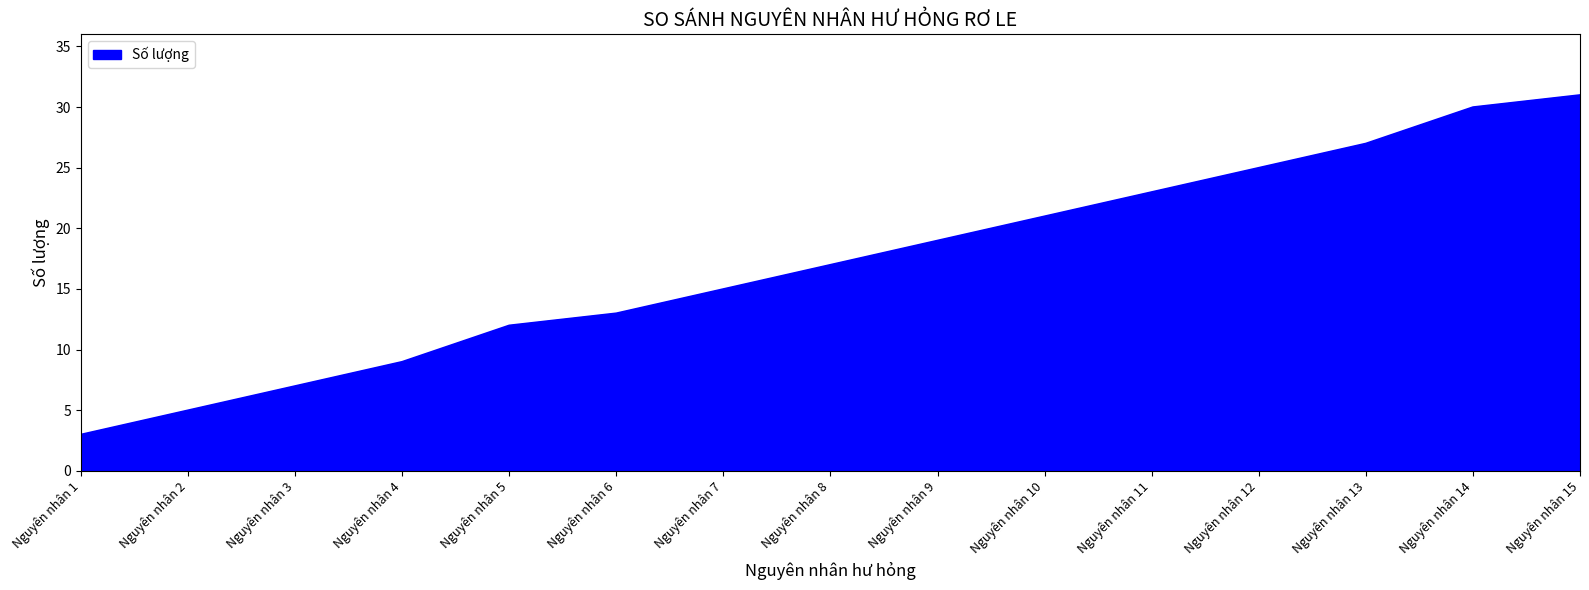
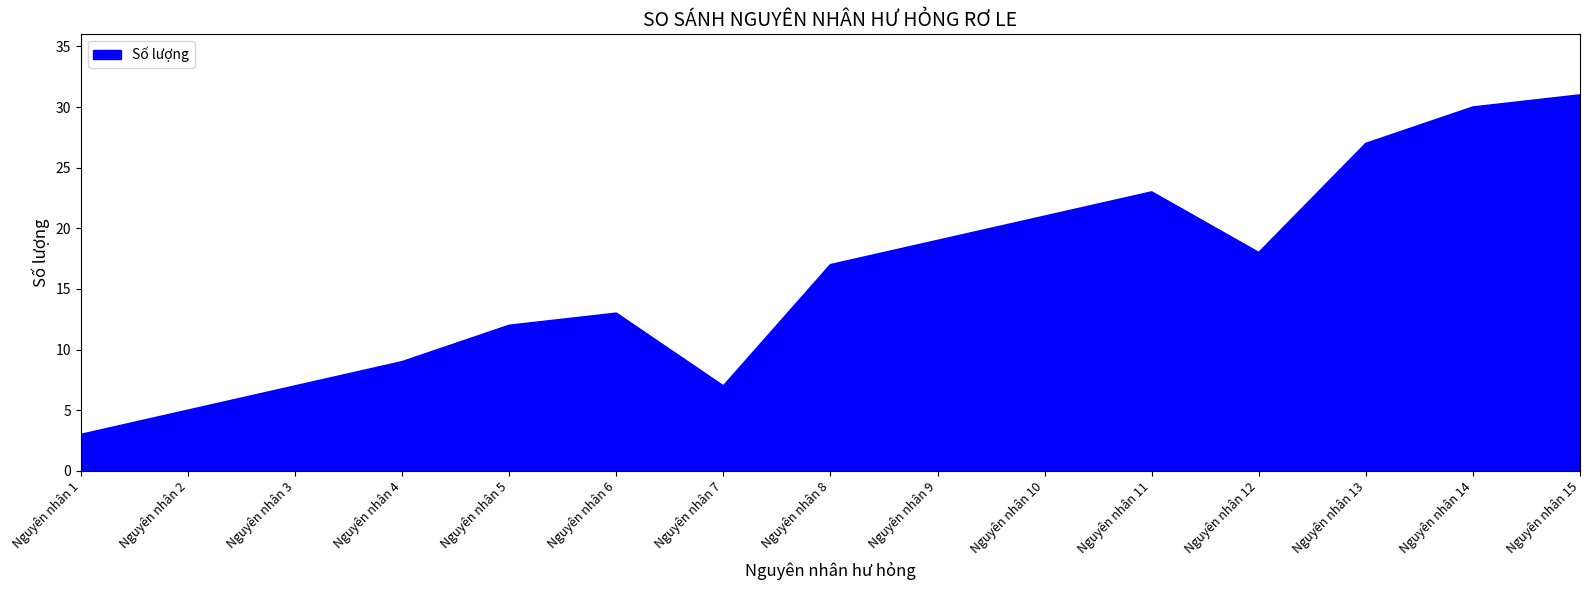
  {
    "Nguyên nhân 1": 3,
    "Nguyên nhân 2": 5,
    "Nguyên nhân 3": 7,
    "Nguyên nhân 4": 9,
    "Nguyên nhân 5": 12,
    "Nguyên nhân 6": 13,
-   "Nguyên nhân 7": 15,
+   "Nguyên nhân 7": 7,
    "Nguyên nhân 8": 17,
    "Nguyên nhân 9": 19,
    "Nguyên nhân 10": 21,
    "Nguyên nhân 11": 23,
-   "Nguyên nhân 12": 25,
+   "Nguyên nhân 12": 18,
    "Nguyên nhân 13": 27,
    "Nguyên nhân 14": 30,
    "Nguyên nhân 15": 31
  }
